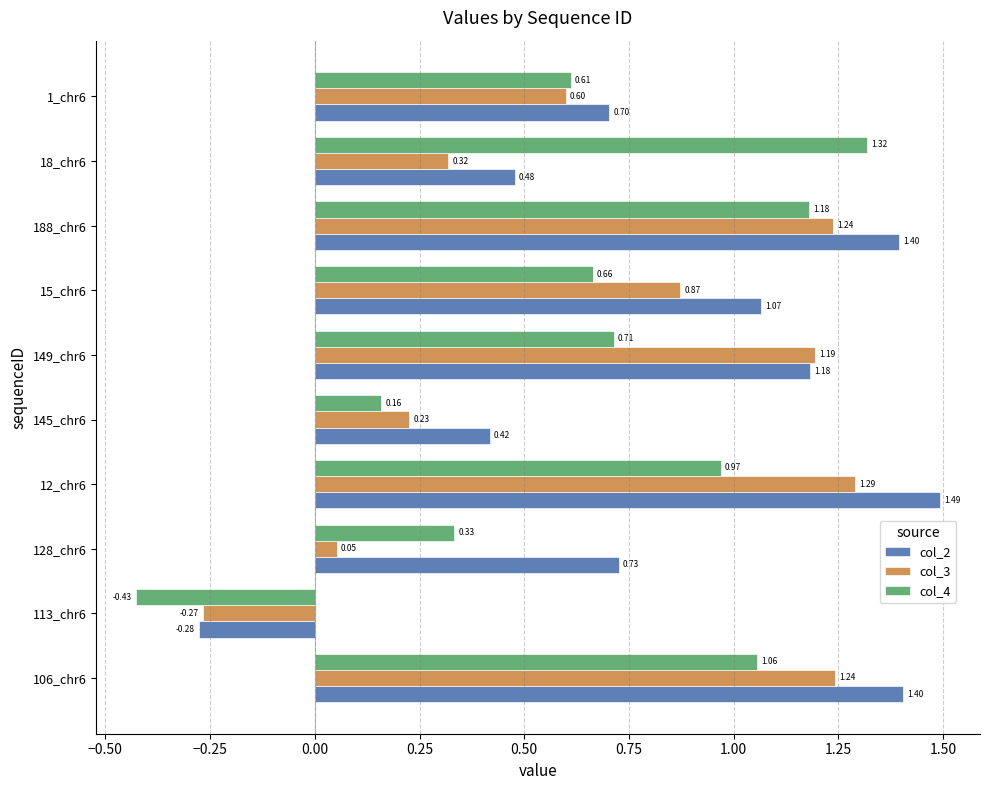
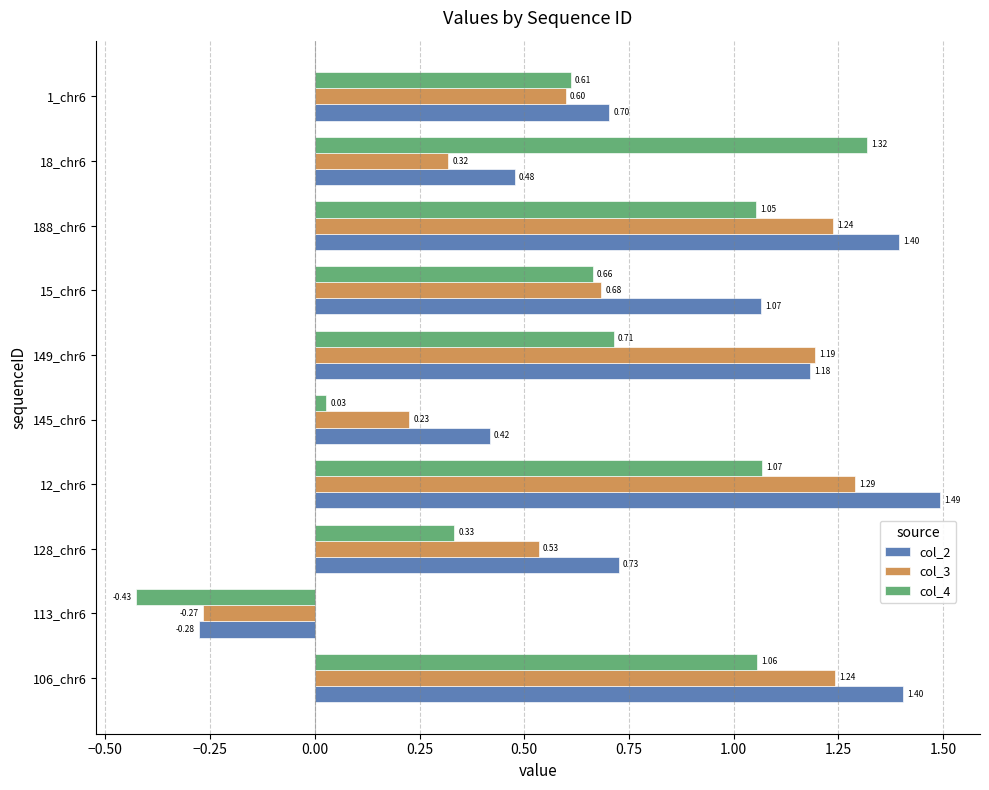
  {
    "col_2": {
      "1_chr6": 0.70,
      "18_chr6": 0.48,
      "188_chr6": 1.40,
      "15_chr6": 1.07,
      "149_chr6": 1.18,
      "145_chr6": 0.42,
      "12_chr6": 1.49,
      "128_chr6": 0.73,
      "113_chr6": -0.28,
      "106_chr6": 1.40
    },
    "col_3": {
      "1_chr6": 0.60,
      "18_chr6": 0.32,
      "188_chr6": 1.24,
-     "15_chr6": 0.87,
+     "15_chr6": 0.68,
      "149_chr6": 1.19,
      "145_chr6": 0.23,
      "12_chr6": 1.29,
-     "128_chr6": 0.05,
+     "128_chr6": 0.53,
      "113_chr6": -0.27,
      "106_chr6": 1.24
    },
    "col_4": {
      "1_chr6": 0.61,
      "18_chr6": 1.32,
-     "188_chr6": 1.18,
+     "188_chr6": 1.05,
      "15_chr6": 0.66,
      "149_chr6": 0.71,
-     "145_chr6": 0.16,
-     "12_chr6": 0.97,
+     "145_chr6": 0.03,
+     "12_chr6": 1.07,
      "128_chr6": 0.33,
      "113_chr6": -0.43,
      "106_chr6": 1.06
    }
  }
